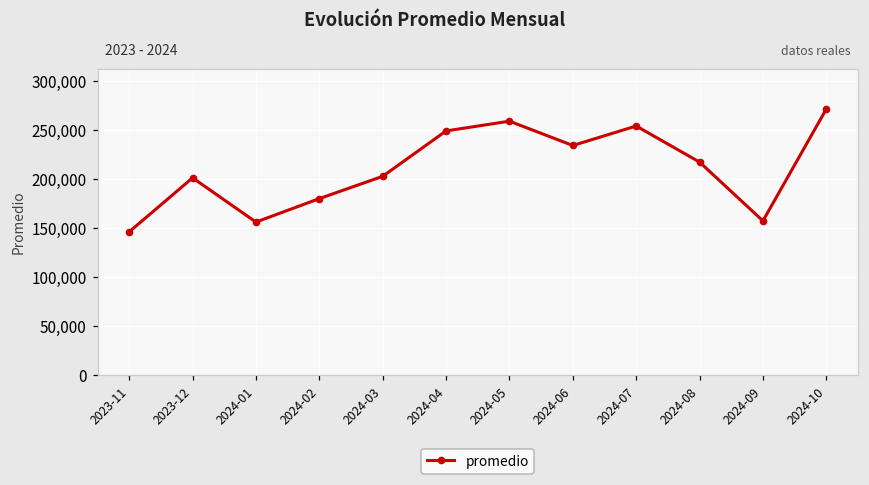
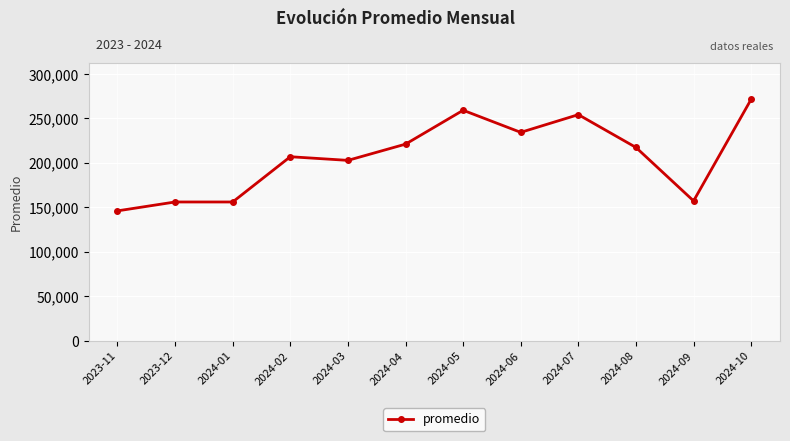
  {
    "2023-11": "150,000",
-   "2023-12": "200,000",
+   "2023-12": "160,000",
    "2024-01": "160,000",
-   "2024-02": "180,000",
+   "2024-02": "210,000",
    "2024-03": "200,000",
-   "2024-04": "250,000",
+   "2024-04": "220,000",
    "2024-05": "260,000",
    "2024-06": "230,000",
    "2024-07": "250,000",
    "2024-08": "220,000",
    "2024-09": "160,000",
    "2024-10": "270,000"
  }
